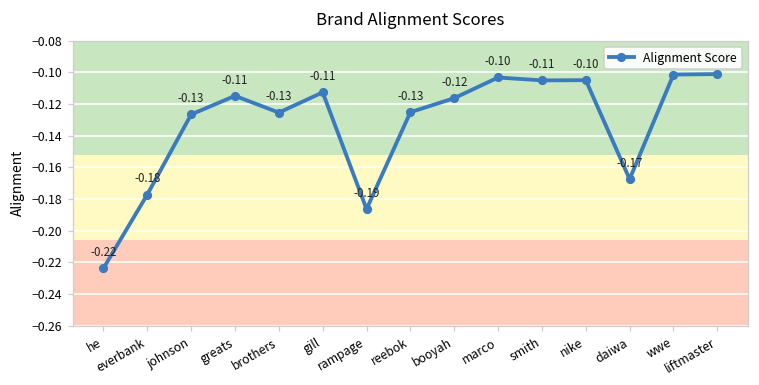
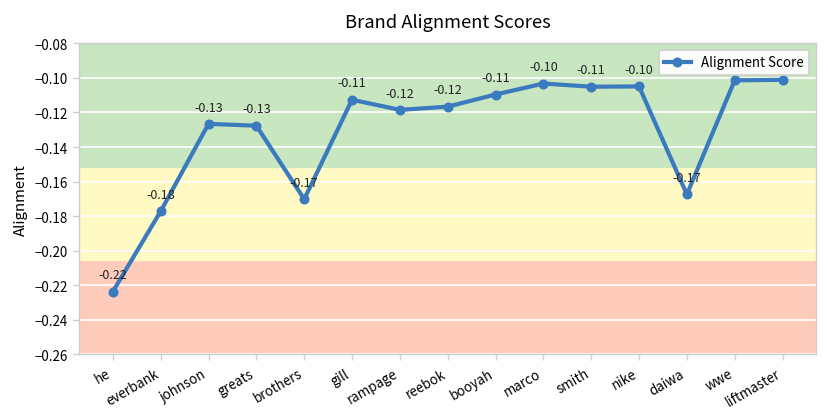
  {
    "he": -0.22,
    "everbank": -0.18,
    "johnson": -0.13,
-   "greats": -0.11,
-   "brothers": -0.13,
+   "greats": -0.13,
+   "brothers": -0.17,
    "gill": -0.11,
-   "rampage": -0.19,
-   "reebok": -0.13,
-   "booyah": -0.12,
+   "rampage": -0.12,
+   "reebok": -0.12,
+   "booyah": -0.11,
    "marco": -0.10,
    "smith": -0.11,
    "nike": -0.10,
    "daiwa": -0.17
  }
